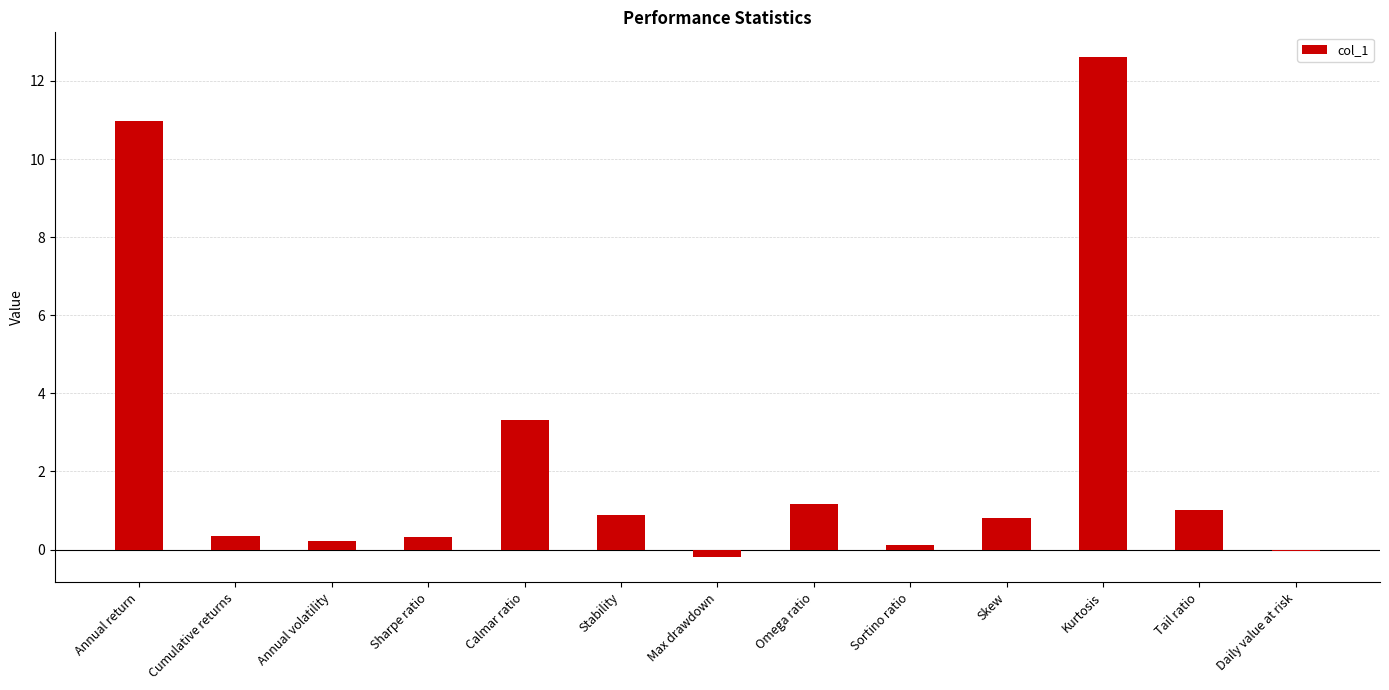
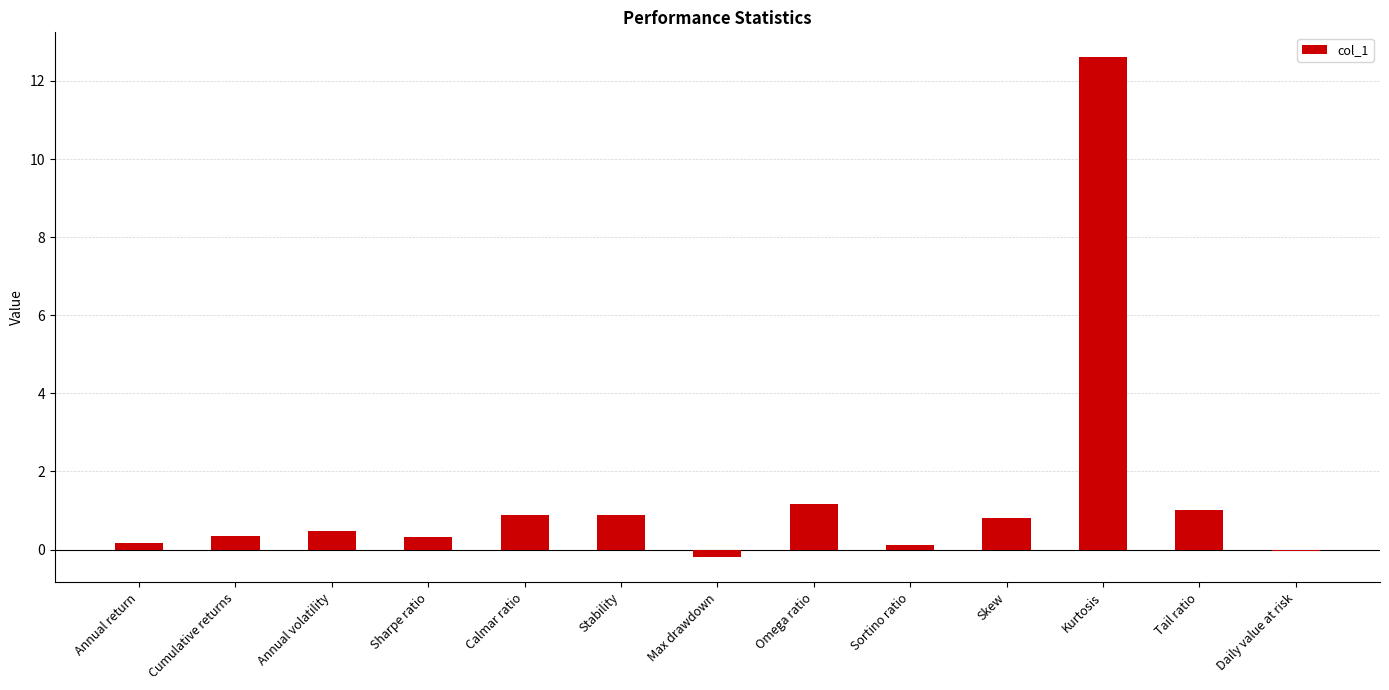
  {
-   "Annual return": 11.0,
+   "Annual return": 0.2,
    "Cumulative returns": 0.4,
-   "Annual volatility": 0.2,
+   "Annual volatility": 0.5,
    "Sharpe ratio": 0.3,
-   "Calmar ratio": 3.3,
+   "Calmar ratio": 0.9,
    "Stability": 0.9,
    "Max drawdown": -0.2,
    "Omega ratio": 1.2,
    "Sortino ratio": 0.1,
    "Skew": 0.8,
    "Kurtosis": 12.6,
    "Tail ratio": 1.0
  }
